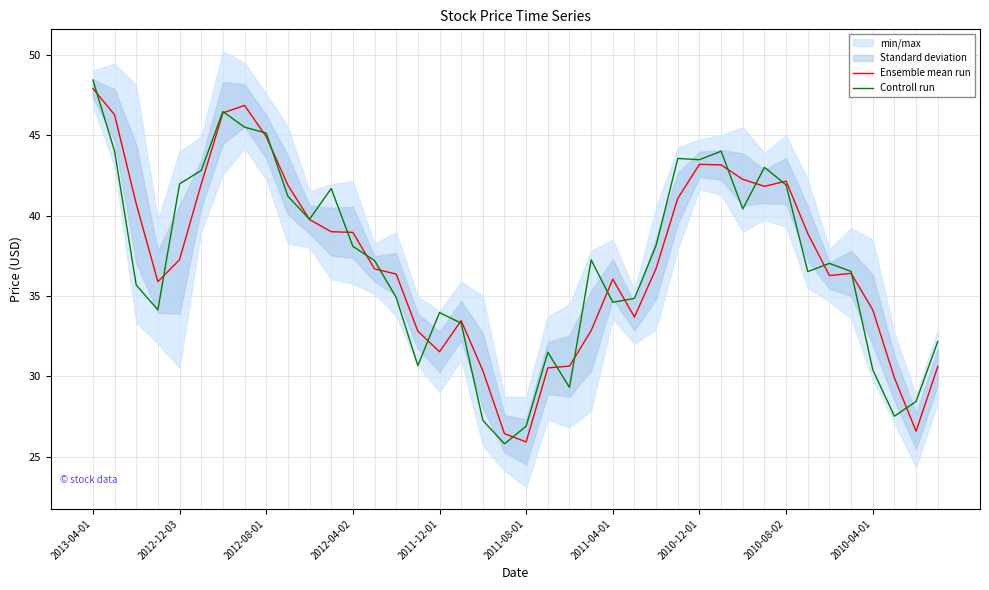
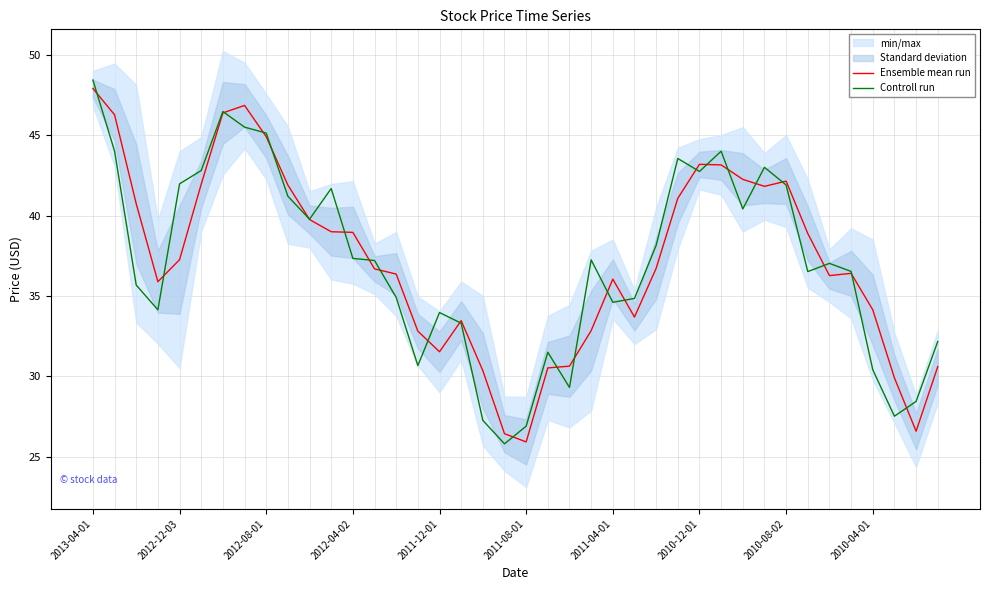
  {
    "Ensemble mean run": {
      "2013-04-01": 47.9,
      "2012-12-03": 37.3,
      "2012-08-01": 44.9,
      "2012-04-02": 38.9,
      "2011-12-01": 31.5,
      "2011-08-01": 25.9,
      "2011-04-01": 36.0,
      "2010-12-01": 43.2,
      "2010-08-02": 42.1,
      "2010-04-01": 34.1
    },
    "Controll run": {
      "2012-12-03": 42.0,
      "2012-08-01": 45.1,
-     "2012-04-02": 38.1,
+     "2012-04-02": 37.3,
      "2011-08-01": 26.9,
      "2011-04-01": 34.6,
-     "2010-12-01": 43.5,
+     "2010-12-01": 42.7,
      "2010-08-02": 41.9,
      "2010-04-01": 30.4
    }
  }
